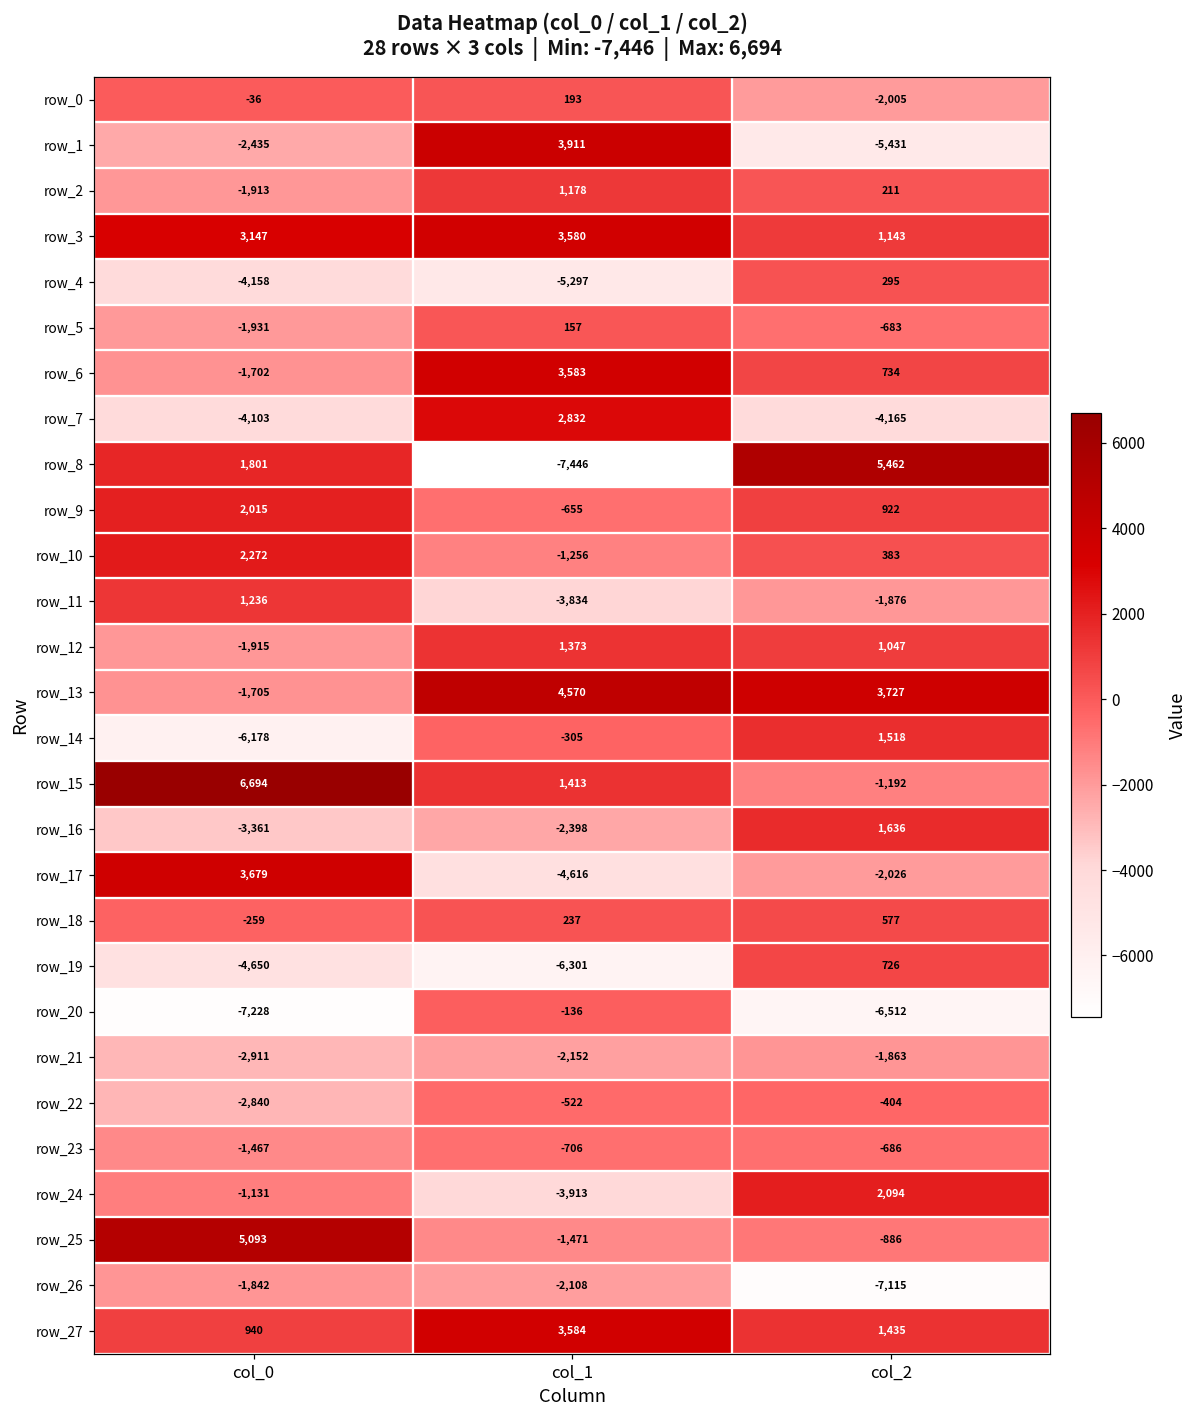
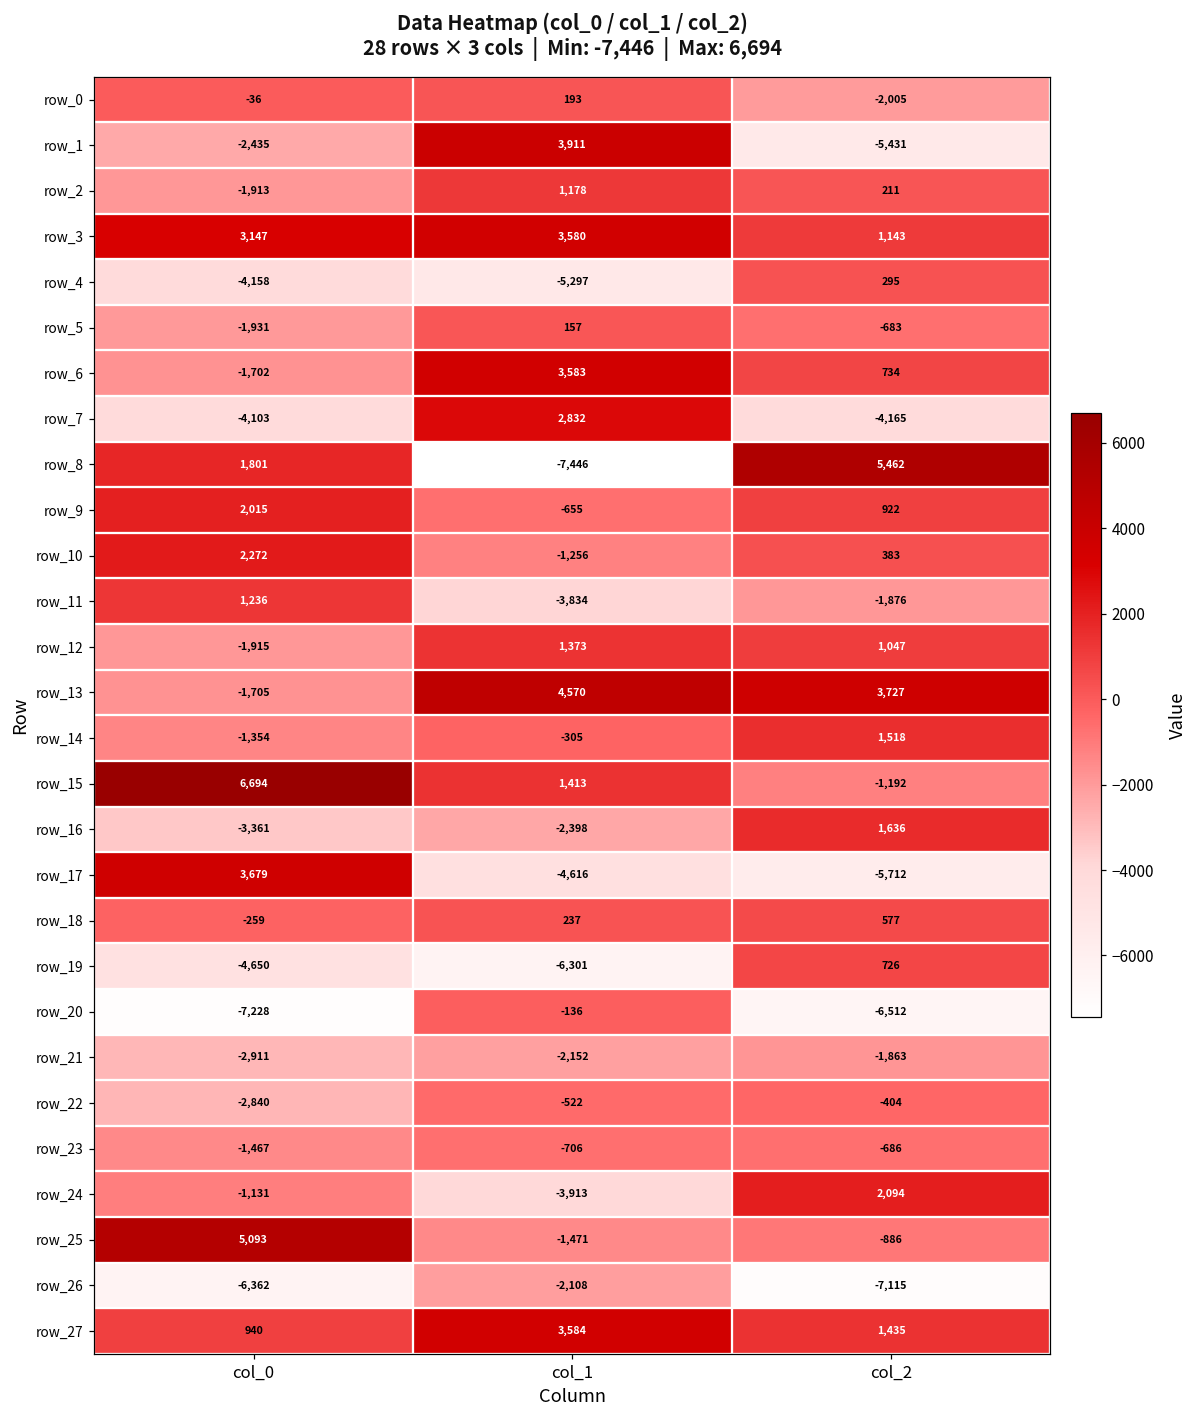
  {
    "row_0": {
      "col_0": "-36",
      "col_1": "193",
      "col_2": "-2,005"
    },
    "row_1": {
      "col_0": "-2,435",
      "col_1": "3,911",
      "col_2": "-5,431"
    },
    "row_2": {
      "col_0": "-1,913",
      "col_1": "1,178",
      "col_2": "211"
    },
    "row_3": {
      "col_0": "3,147",
      "col_1": "3,580",
      "col_2": "1,143"
    },
    "row_4": {
      "col_0": "-4,158",
      "col_1": "-5,297",
      "col_2": "295"
    },
    "row_5": {
      "col_0": "-1,931",
      "col_1": "157",
      "col_2": "-683"
    },
    "row_6": {
      "col_0": "-1,702",
      "col_1": "3,583",
      "col_2": "734"
    },
    "row_7": {
      "col_0": "-4,103",
      "col_1": "2,832",
      "col_2": "-4,165"
    },
    "row_8": {
      "col_0": "1,801",
      "col_1": "-7,446",
      "col_2": "5,462"
    },
    "row_9": {
      "col_0": "2,015",
      "col_1": "-655",
      "col_2": "922"
    },
    "row_10": {
      "col_0": "2,272",
      "col_1": "-1,256",
      "col_2": "383"
    },
    "row_11": {
      "col_0": "1,236",
      "col_1": "-3,834",
      "col_2": "-1,876"
    },
    "row_12": {
      "col_0": "-1,915",
      "col_1": "1,373",
      "col_2": "1,047"
    },
    "row_13": {
      "col_0": "-1,705",
      "col_1": "4,570",
      "col_2": "3,727"
    },
    "row_14": {
-     "col_0": "-6,178",
+     "col_0": "-1,354",
      "col_1": "-305",
      "col_2": "1,518"
    },
    "row_15": {
      "col_0": "6,694",
      "col_1": "1,413",
      "col_2": "-1,192"
    },
    "row_16": {
      "col_0": "-3,361",
      "col_1": "-2,398",
      "col_2": "1,636"
    },
    "row_17": {
      "col_0": "3,679",
      "col_1": "-4,616",
-     "col_2": "-2,026"
+     "col_2": "-5,712"
    },
    "row_18": {
      "col_0": "-259",
      "col_1": "237",
      "col_2": "577"
    },
    "row_19": {
      "col_0": "-4,650",
      "col_1": "-6,301",
      "col_2": "726"
    },
    "row_20": {
      "col_0": "-7,228",
      "col_1": "-136",
      "col_2": "-6,512"
    },
    "row_21": {
      "col_0": "-2,911",
      "col_1": "-2,152",
      "col_2": "-1,863"
    },
    "row_22": {
      "col_0": "-2,840",
      "col_1": "-522",
      "col_2": "-404"
    },
    "row_23": {
      "col_0": "-1,467",
      "col_1": "-706",
      "col_2": "-686"
    },
    "row_24": {
      "col_0": "-1,131",
      "col_1": "-3,913",
      "col_2": "2,094"
    },
    "row_25": {
      "col_0": "5,093",
      "col_1": "-1,471",
      "col_2": "-886"
    },
    "row_26": {
-     "col_0": "-1,842",
+     "col_0": "-6,362",
      "col_1": "-2,108",
      "col_2": "-7,115"
    },
    "row_27": {
      "col_0": "940",
      "col_1": "3,584",
      "col_2": "1,435"
    }
  }
